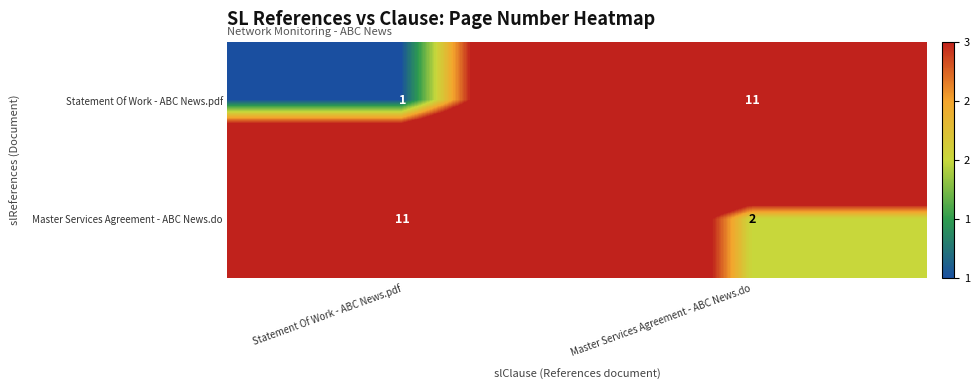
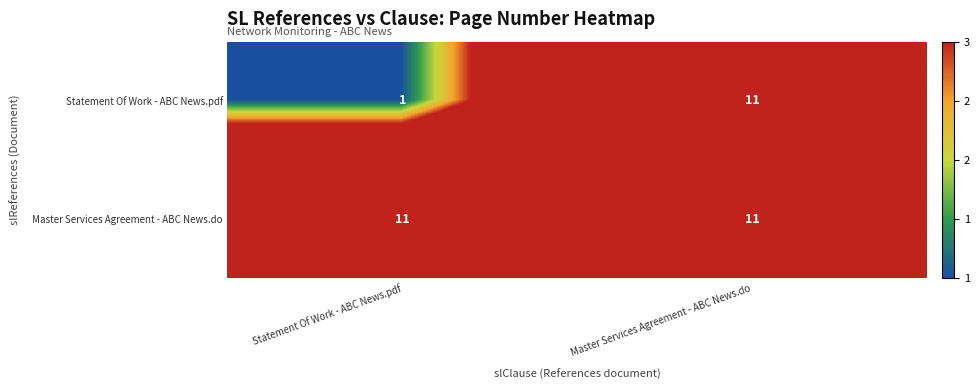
  {
    "Statement Of Work - ABC News.pdf": {
      "Statement Of Work - ABC News.pdf": 1,
      "Master Services Agreement - ABC News.do": 11
    },
    "Master Services Agreement - ABC News.do": {
      "Statement Of Work - ABC News.pdf": 11,
-     "Master Services Agreement - ABC News.do": 2
+     "Master Services Agreement - ABC News.do": 11
    }
  }
